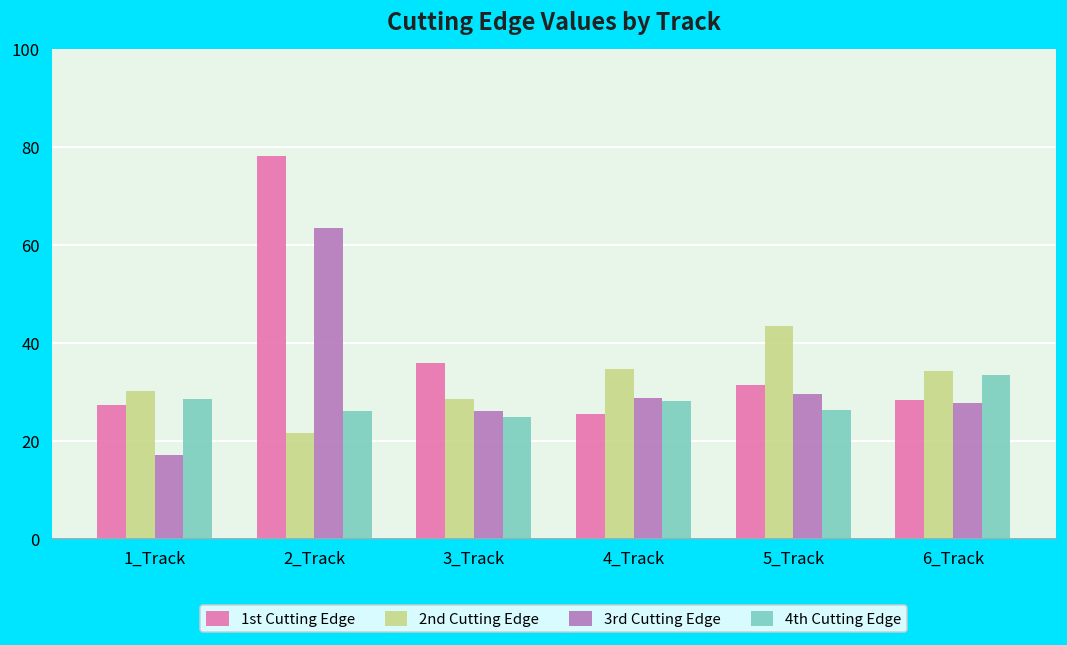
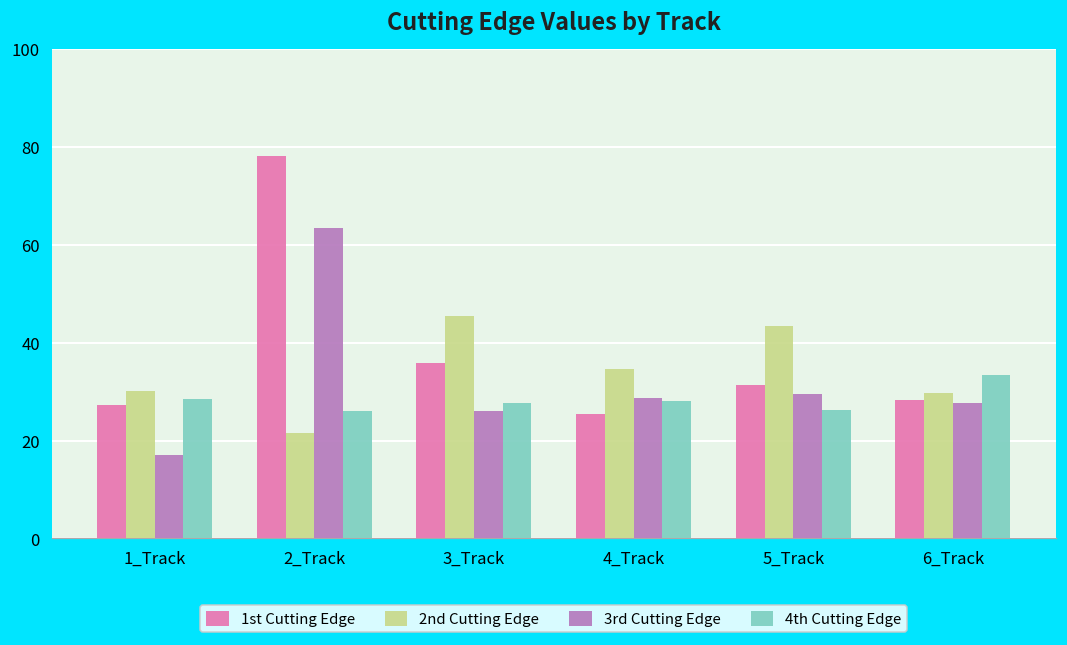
  {
    "2nd Cutting Edge": {
      "1_Track": 30,
      "2_Track": 21,
-     "3_Track": 28,
+     "3_Track": 46,
      "4_Track": 35,
      "5_Track": 43,
-     "6_Track": 34
+     "6_Track": 30
    },
    "4th Cutting Edge": {
      "1_Track": 29,
      "2_Track": 26,
-     "3_Track": 25,
+     "3_Track": 28,
      "4_Track": 28,
      "5_Track": 26,
      "6_Track": 33
    }
  }
